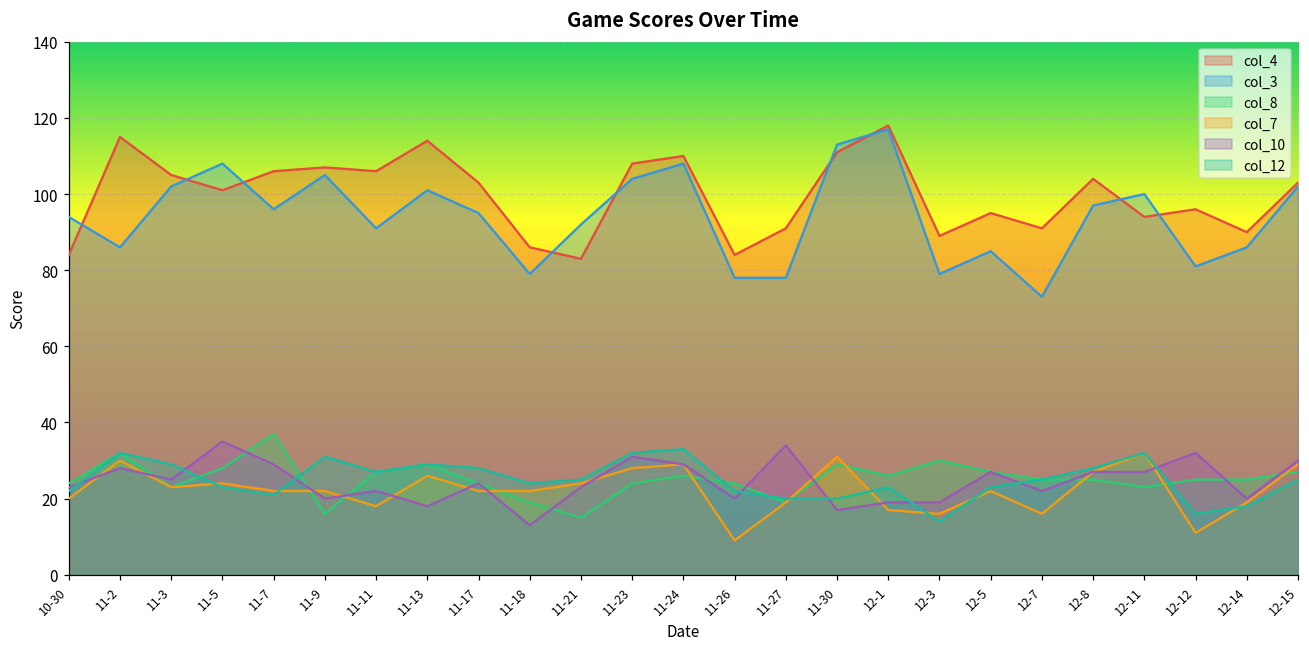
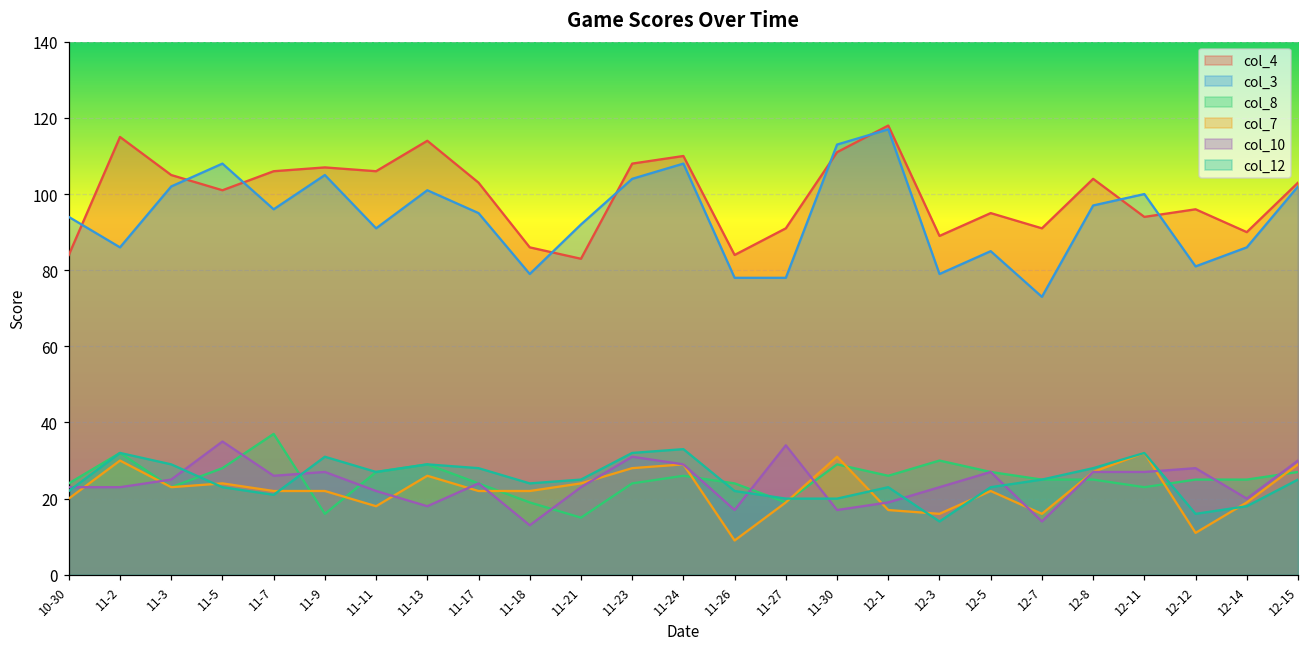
  {
    "col_10": {
      "10-30": 23,
-     "11-2": 28,
+     "11-2": 23,
      "11-3": 25,
      "11-5": 35,
-     "11-7": 29,
-     "11-9": 20,
+     "11-7": 26,
+     "11-9": 27,
      "11-11": 22,
      "11-13": 18,
      "11-18": 13,
      "11-21": 23,
      "11-23": 31,
-     "11-26": 20,
+     "11-26": 17,
      "11-27": 34,
      "11-30": 17,
      "12-1": 19,
-     "12-3": 19,
-     "12-7": 22,
+     "12-3": 23,
+     "12-7": 14,
      "12-11": 27,
-     "12-12": 32,
+     "12-12": 28,
      "12-14": 20,
      "12-15": 30
    }
  }
